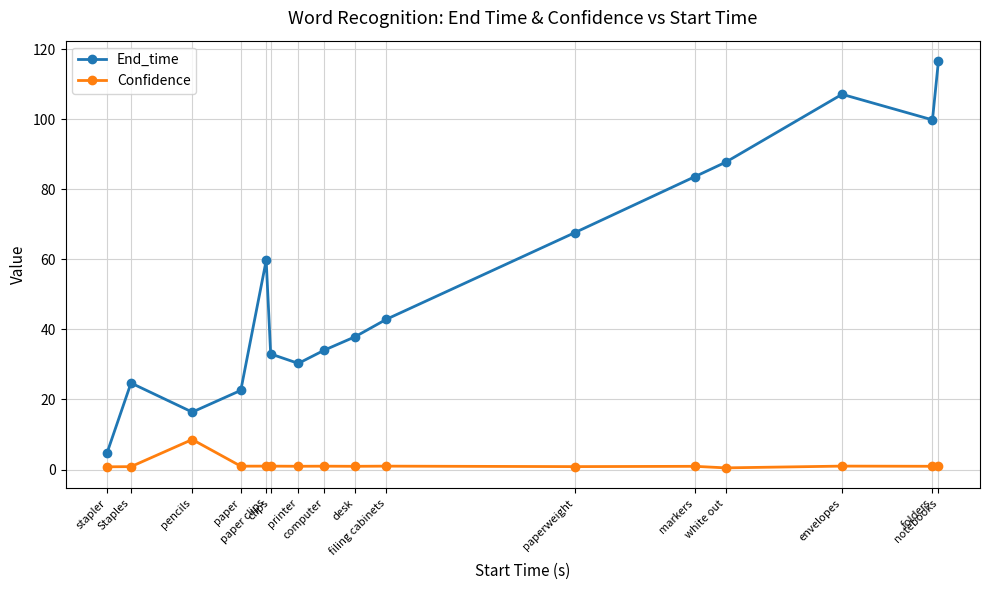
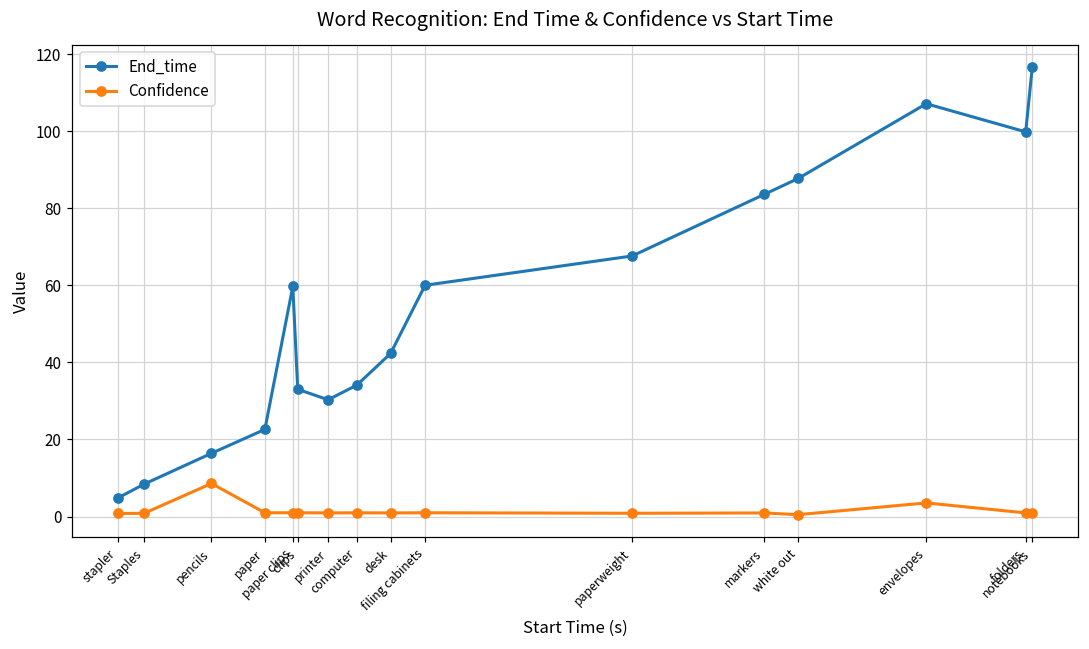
  {
    "End_time": {
      "stapler": 5,
-     "Staples": 25,
+     "Staples": 8,
      "pencils": 16,
      "paper": 23,
      "paper clips": 60,
      "clips": 33,
      "printer": 30,
      "computer": 34,
-     "desk": 38,
-     "filing cabinets": 43,
+     "desk": 42,
+     "filing cabinets": 60,
      "paperweight": 68,
      "markers": 84,
      "white out": 88,
      "envelopes": 107,
      "folders": 100,
      "notebooks": 117
    },
    "Confidence": {
      "stapler": 1,
      "Staples": 1,
      "pencils": 9,
      "paper": 1,
      "paper clips": 1,
      "clips": 1,
      "printer": 1,
      "computer": 1,
      "desk": 1,
      "filing cabinets": 1,
      "paperweight": 1,
      "markers": 1,
      "white out": 0,
-     "envelopes": 1,
+     "envelopes": 4,
      "folders": 1,
      "notebooks": 1
    }
  }
